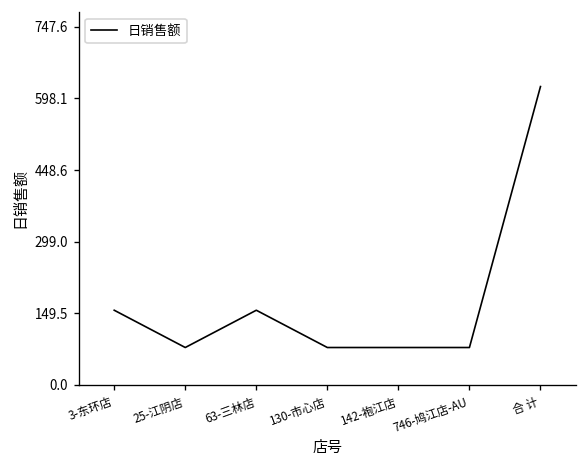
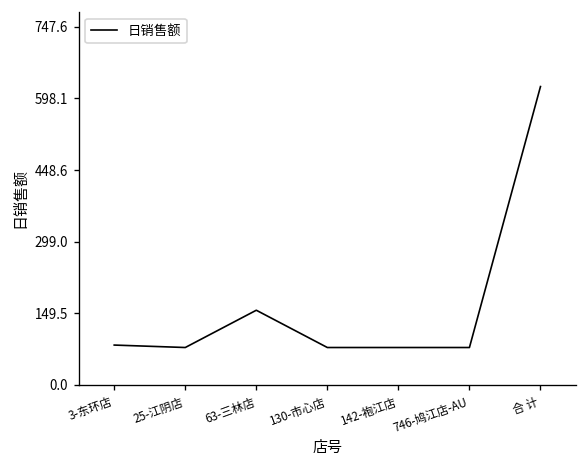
  {
-   "3-东环店": 160,
+   "3-东环店": 80,
    "25-江阴店": 80,
    "63-三林店": 160,
    "130-市心店": 80,
    "142-袍江店": 80,
    "746-鸠江店-AU": 80,
    "合 计": 620
  }
